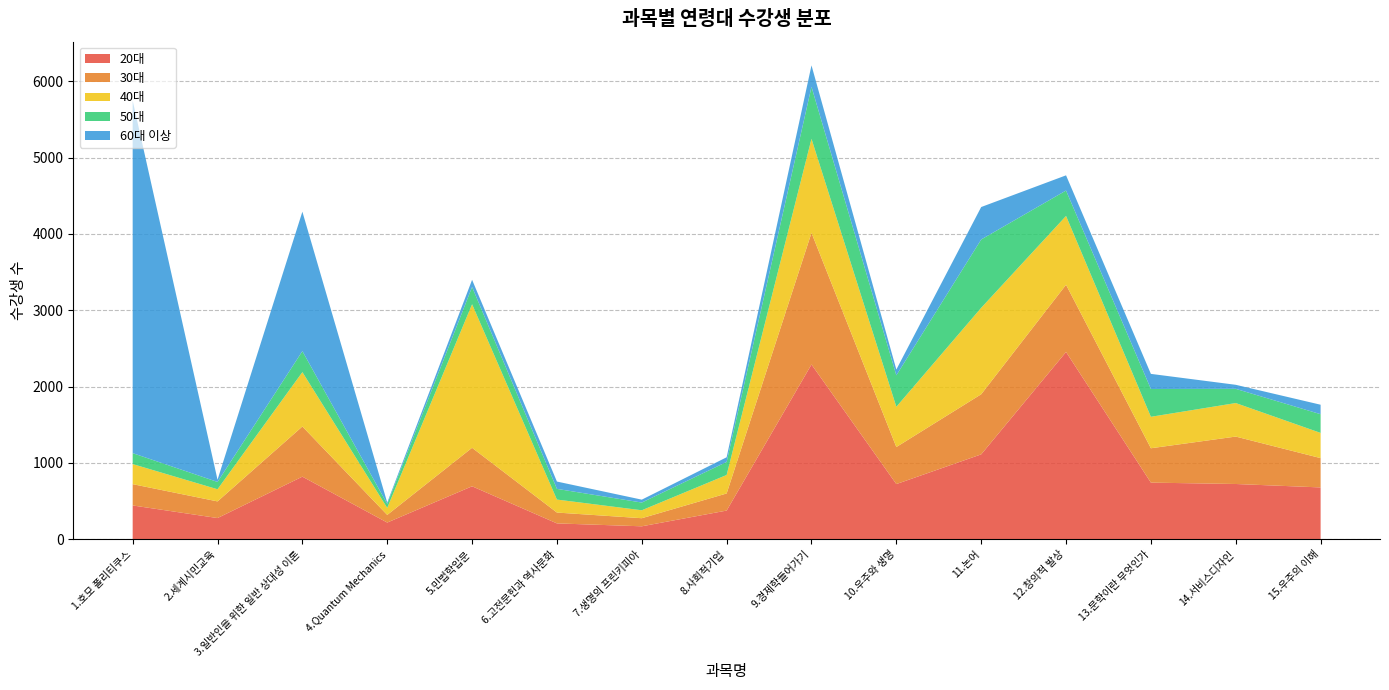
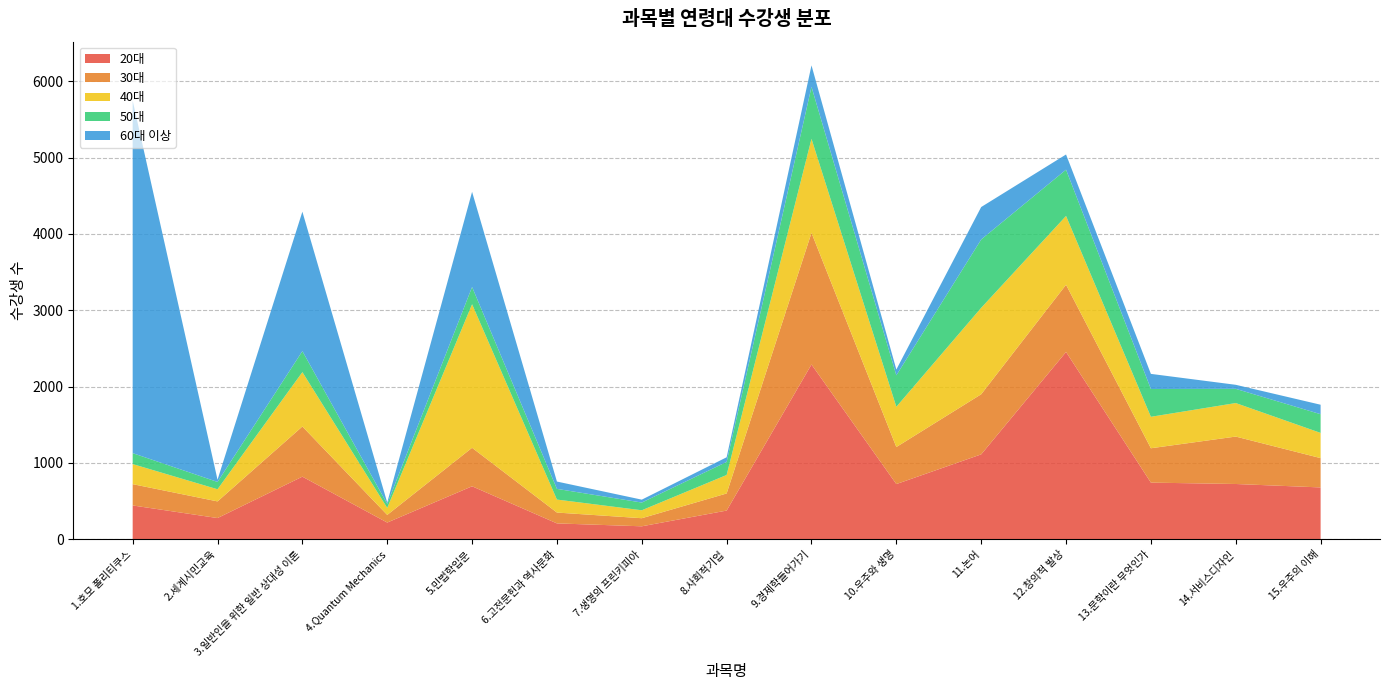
  {
    "40대": {
      "1.호모 폴리티쿠스": 300,
      "2.세계시민교육": 200,
      "3.일반인을 위한 일반 상대성 이론": 700,
      "4.Quantum Mechanics": 100,
      "5.민법학입문": 1900,
      "6.고전문헌과 역사문화": 200,
      "7.생명의 프린키피아": 100,
      "8.사회적기업": 200,
      "9.경제학들어가기": 1200,
      "10.우주와 생명": 500,
      "11.논어": 1100,
      "12.창의적 발상": 900,
      "13.문학이란 무엇인가": 400,
      "14.서비스디자인": 400,
      "15.우주의 이해": 300
    },
    "50대": {
      "1.호모 폴리티쿠스": 100,
      "3.일반인을 위한 일반 상대성 이론": 300,
      "5.민법학입문": 200,
      "6.고전문헌과 역사문화": 100,
      "7.생명의 프린키피아": 100,
      "8.사회적기업": 200,
      "9.경제학들어가기": 700,
      "10.우주와 생명": 400,
      "11.논어": 900,
-     "12.창의적 발상": 300,
+     "12.창의적 발상": 600,
      "13.문학이란 무엇인가": 400,
      "14.서비스디자인": 200,
      "15.우주의 이해": 200
    },
    "60대 이상": {
      "3.일반인을 위한 일반 상대성 이론": 1800,
-     "5.민법학입문": 100,
+     "5.민법학입문": 1200,
      "6.고전문헌과 역사문화": 100,
      "7.생명의 프린키피아": 0,
      "8.사회적기업": 100,
      "9.경제학들어가기": 300,
      "10.우주와 생명": 100,
      "11.논어": 400,
      "12.창의적 발상": 200,
      "13.문학이란 무엇인가": 200,
      "14.서비스디자인": 100,
      "15.우주의 이해": 100
    }
  }
